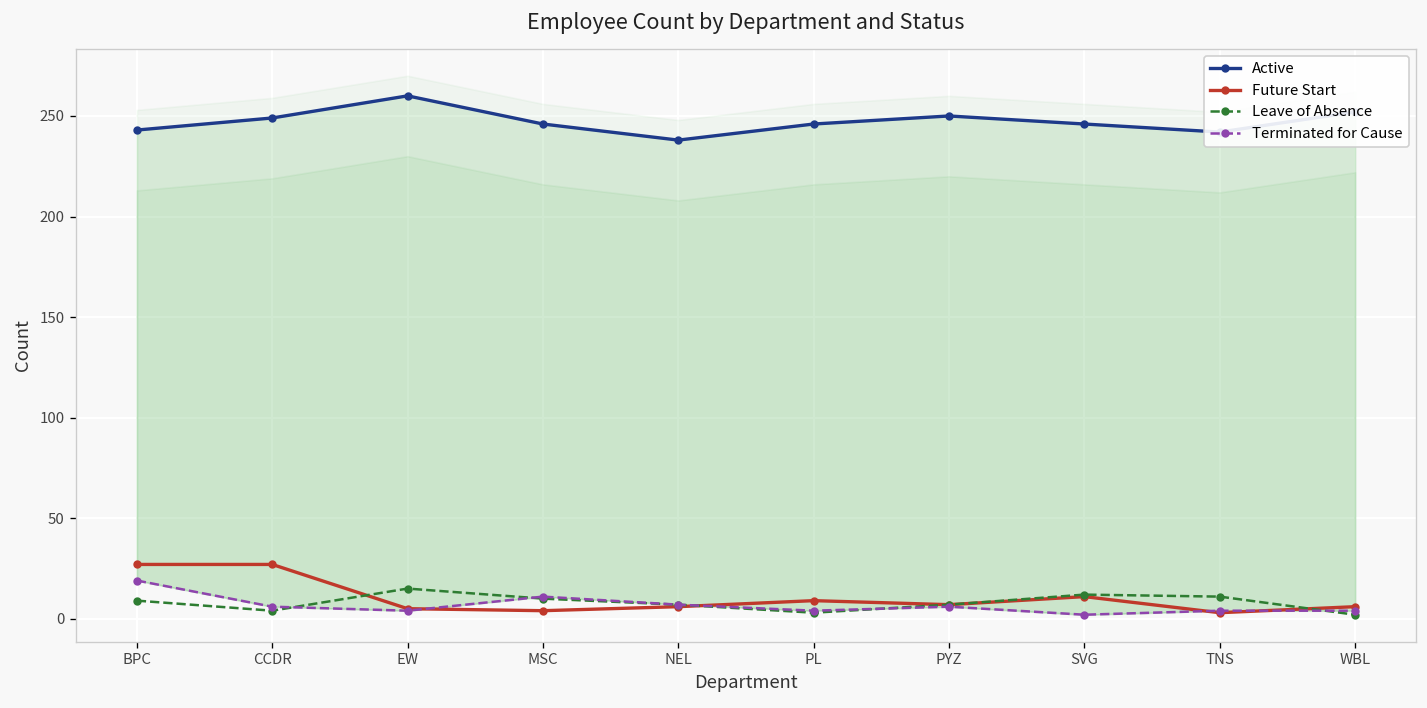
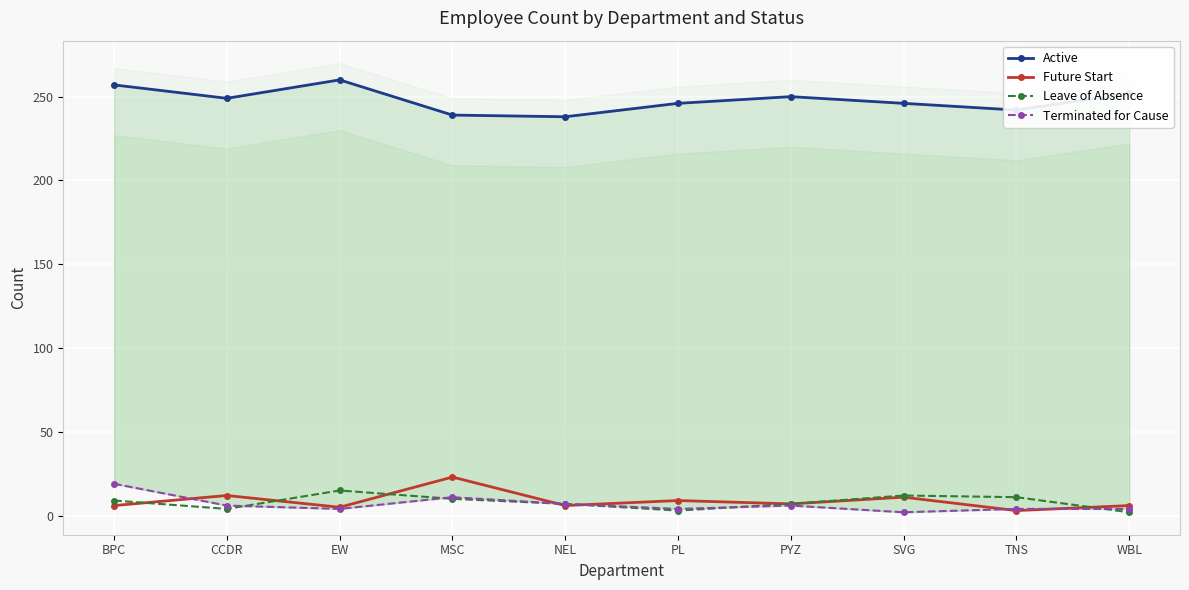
  {
    "Active": {
-     "BPC": 243,
+     "BPC": 257,
      "CCDR": 249,
      "EW": 260,
-     "MSC": 246,
+     "MSC": 239,
      "NEL": 238,
      "PL": 246,
      "PYZ": 250,
      "SVG": 246
    },
    "Future Start": {
-     "BPC": 27,
-     "CCDR": 27,
-     "MSC": 4,
+     "BPC": 6,
+     "CCDR": 12,
+     "MSC": 23,
      "PL": 9,
      "WBL": 6
    },
    "Leave of Absence": {
      "BPC": 9,
      "CCDR": 4,
      "EW": 15,
      "TNS": 11,
      "WBL": 2
    },
    "Terminated for Cause": {
      "BPC": 19,
      "CCDR": 6,
      "SVG": 2,
      "WBL": 4
    }
  }
